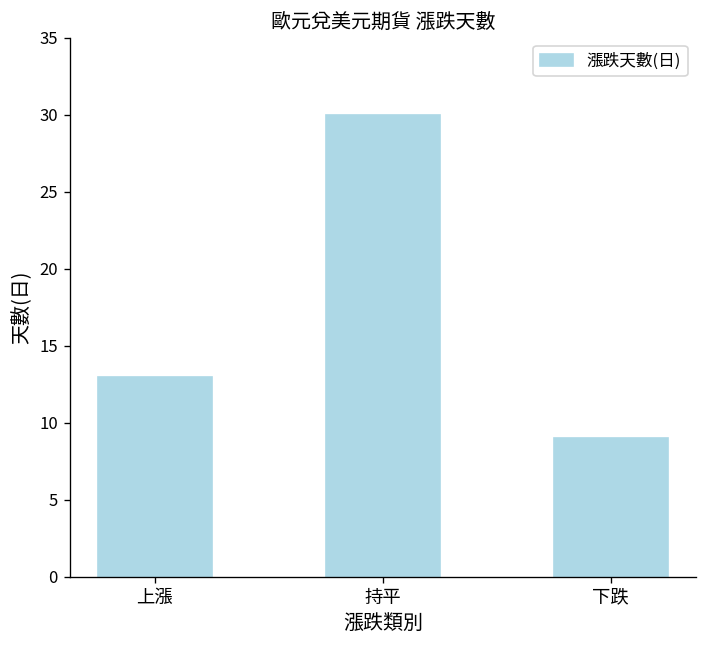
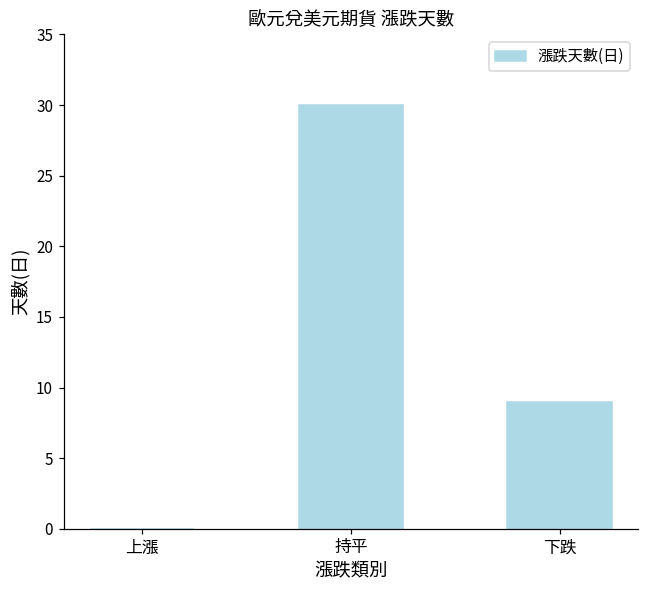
  {
-   "上漲": 13,
+   "上漲": 0,
    "持平": 30,
    "下跌": 9
  }
